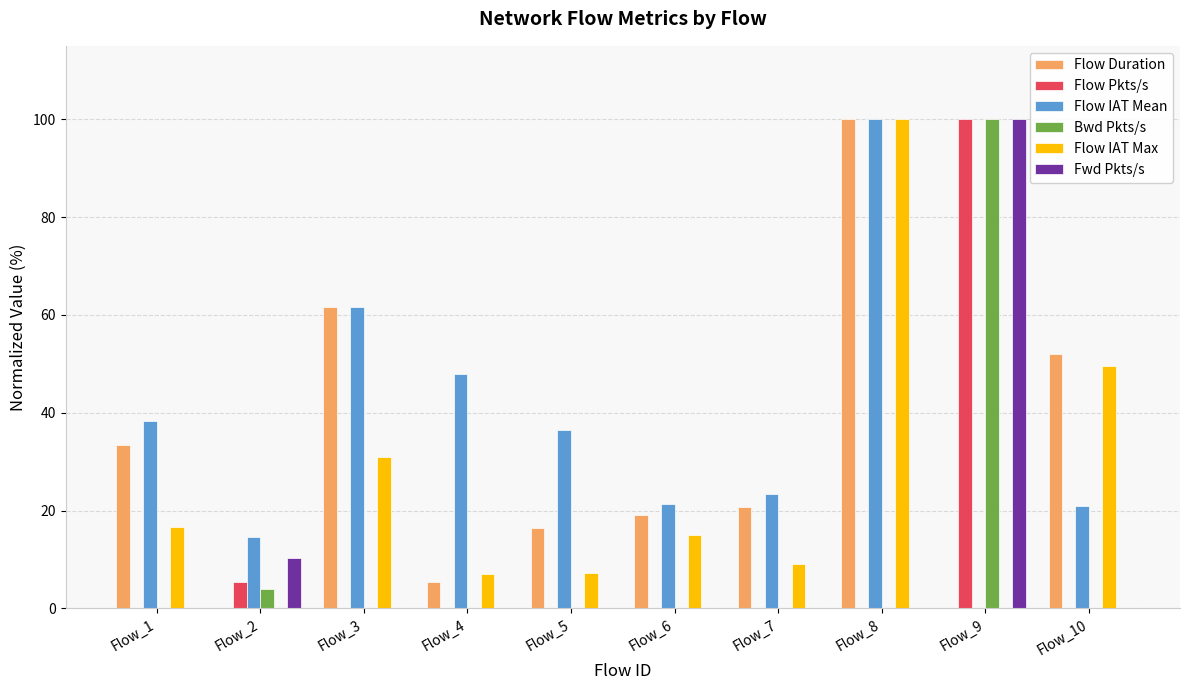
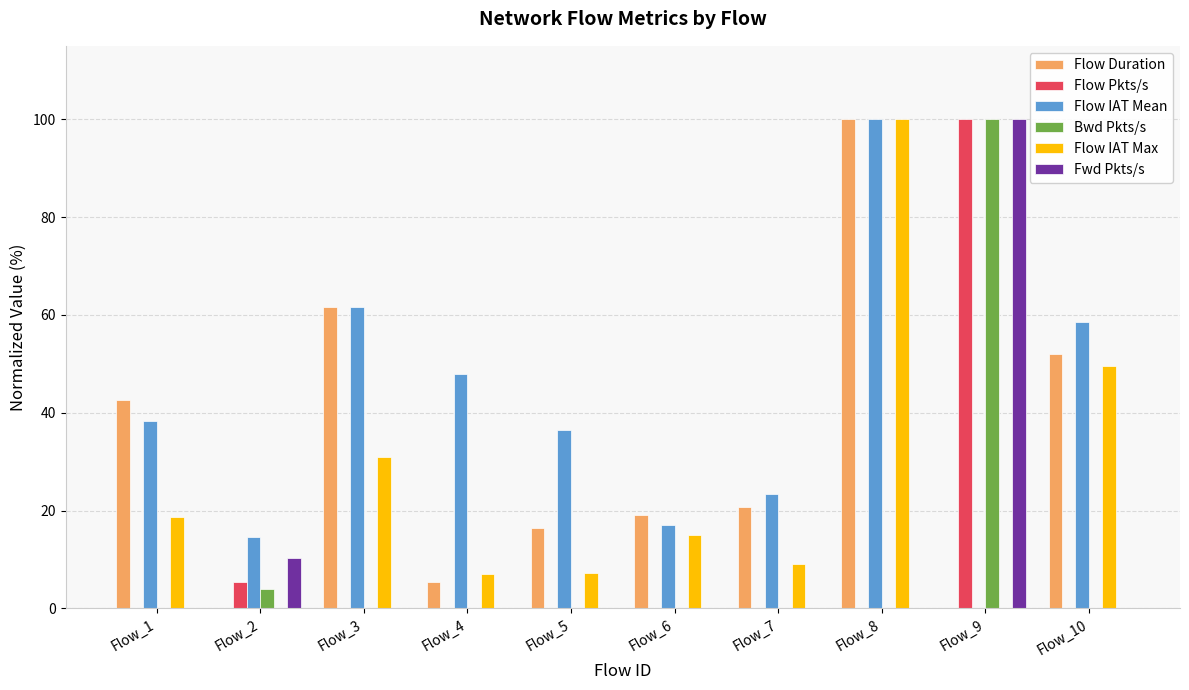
  {
    "Flow Duration": {
-     "Flow_1": 34,
+     "Flow_1": 43,
      "Flow_3": 62,
      "Flow_4": 5,
      "Flow_5": 17,
      "Flow_6": 19,
      "Flow_7": 21,
      "Flow_8": 100,
      "Flow_10": 52
    },
    "Flow Pkts/s": {
      "Flow_2": 5,
      "Flow_9": 100
    },
    "Flow IAT Mean": {
      "Flow_1": 38,
      "Flow_2": 15,
      "Flow_3": 62,
      "Flow_4": 48,
      "Flow_5": 36,
-     "Flow_6": 21,
+     "Flow_6": 17,
      "Flow_7": 23,
      "Flow_8": 100,
-     "Flow_10": 21
+     "Flow_10": 59
    },
    "Bwd Pkts/s": {
      "Flow_2": 4,
      "Flow_9": 100
    },
    "Flow IAT Max": {
-     "Flow_1": 17,
+     "Flow_1": 19,
      "Flow_3": 31,
      "Flow_4": 7,
      "Flow_5": 7,
      "Flow_6": 15,
      "Flow_7": 9,
      "Flow_8": 100,
      "Flow_10": 50
    },
    "Fwd Pkts/s": {
      "Flow_2": 10,
      "Flow_9": 100
    }
  }
